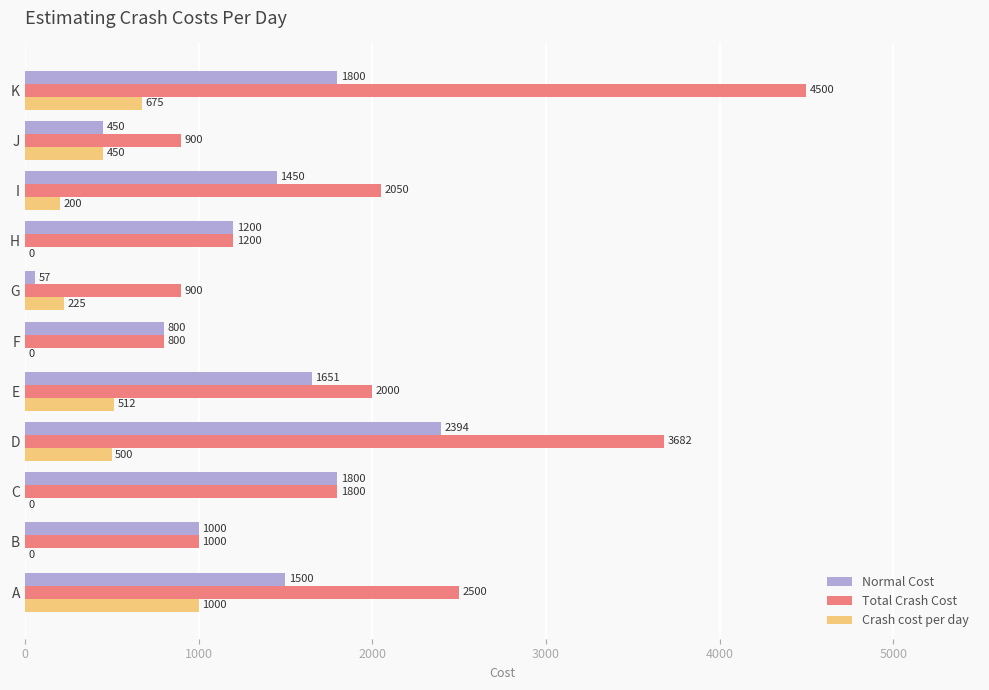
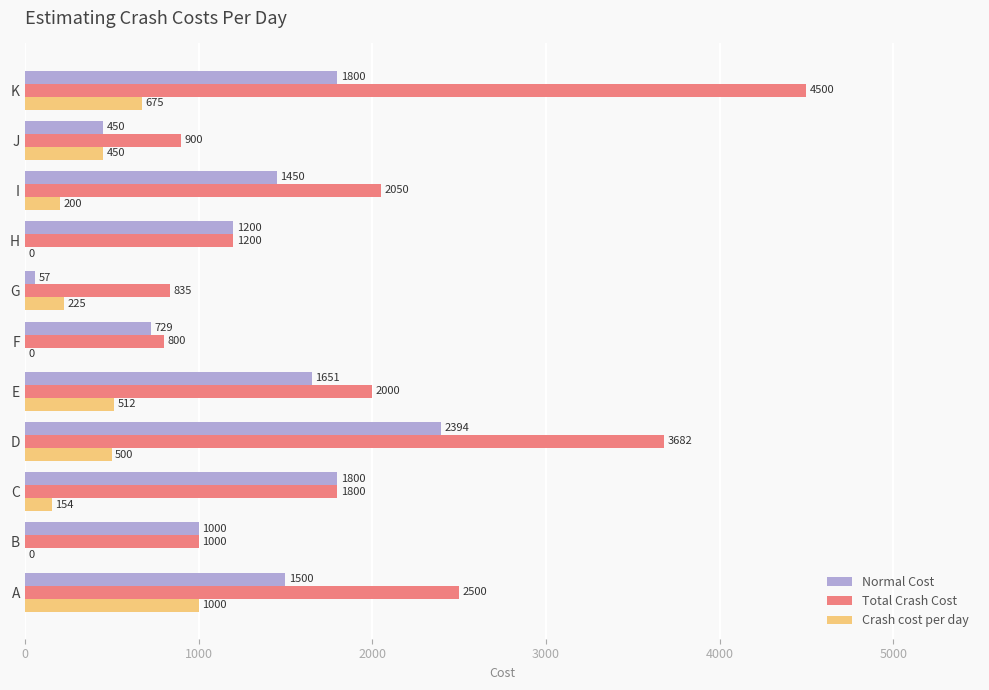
  {
    "Normal Cost": {
      "K": 1800,
      "J": 450,
      "I": 1450,
      "H": 1200,
      "G": 57,
-     "F": 800,
+     "F": 729,
      "E": 1651,
      "D": 2394,
      "C": 1800,
      "B": 1000,
      "A": 1500
    },
    "Total Crash Cost": {
      "K": 4500,
      "J": 900,
      "I": 2050,
      "H": 1200,
-     "G": 900,
+     "G": 835,
      "F": 800,
      "E": 2000,
      "D": 3682,
      "C": 1800,
      "B": 1000,
      "A": 2500
    },
    "Crash cost per day": {
      "K": 675,
      "J": 450,
      "I": 200,
      "H": 0,
      "G": 225,
      "F": 0,
      "E": 512,
      "D": 500,
-     "C": 0,
+     "C": 154,
      "B": 0,
      "A": 1000
    }
  }
